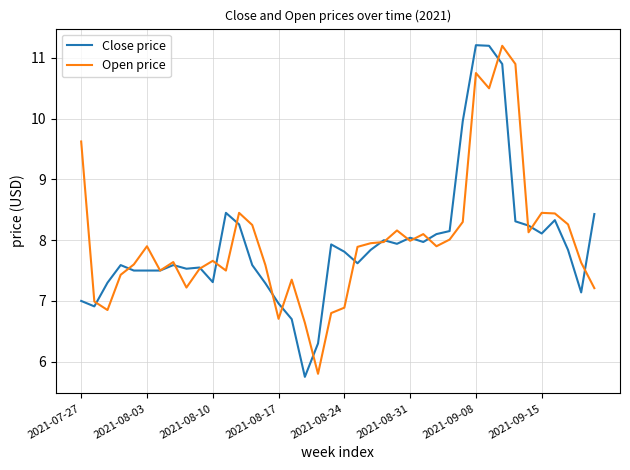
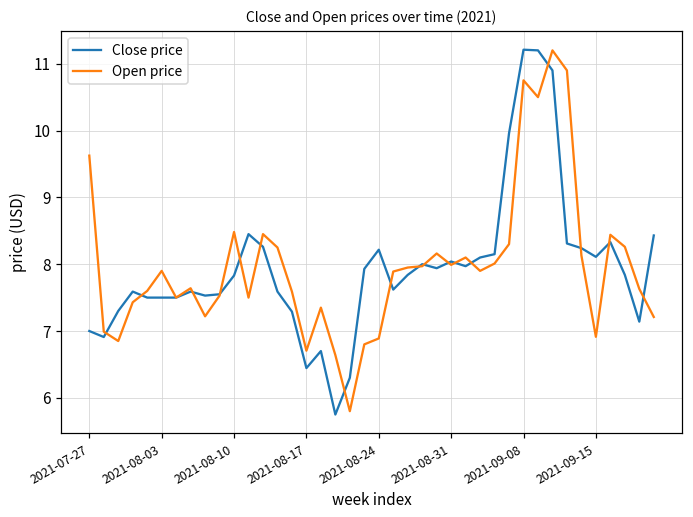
  {
    "Close price": {
      "2021-07-27": 7.0,
      "2021-08-03": 7.5,
-     "2021-08-10": 7.3,
-     "2021-08-17": 7.0,
-     "2021-08-24": 7.8,
+     "2021-08-10": 7.8,
+     "2021-08-17": 6.4,
+     "2021-08-24": 8.2,
      "2021-08-31": 8.0,
      "2021-09-08": 11.2,
      "2021-09-15": 8.1
    },
    "Open price": {
      "2021-07-27": 9.6,
      "2021-08-03": 7.9,
-     "2021-08-10": 7.7,
+     "2021-08-10": 8.5,
      "2021-08-17": 6.7,
      "2021-08-24": 6.9,
      "2021-08-31": 8.0,
      "2021-09-08": 10.8,
-     "2021-09-15": 8.4
+     "2021-09-15": 6.9
    }
  }
